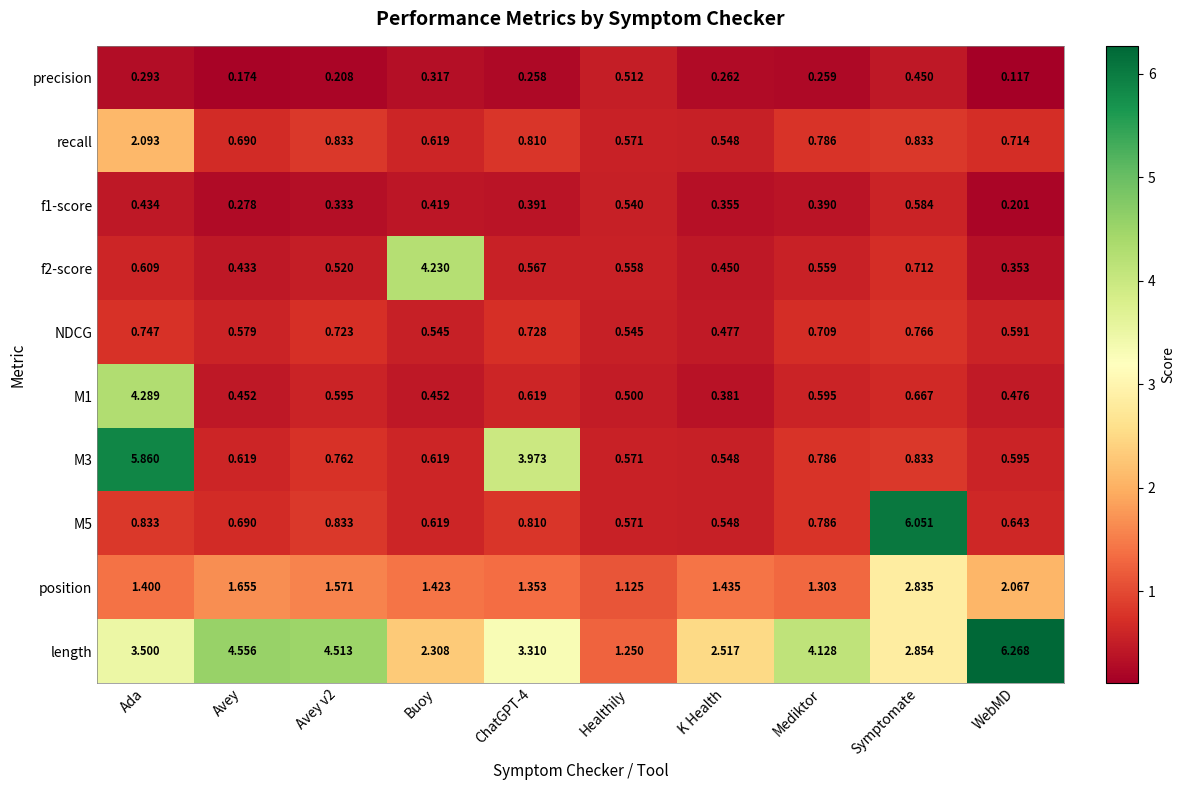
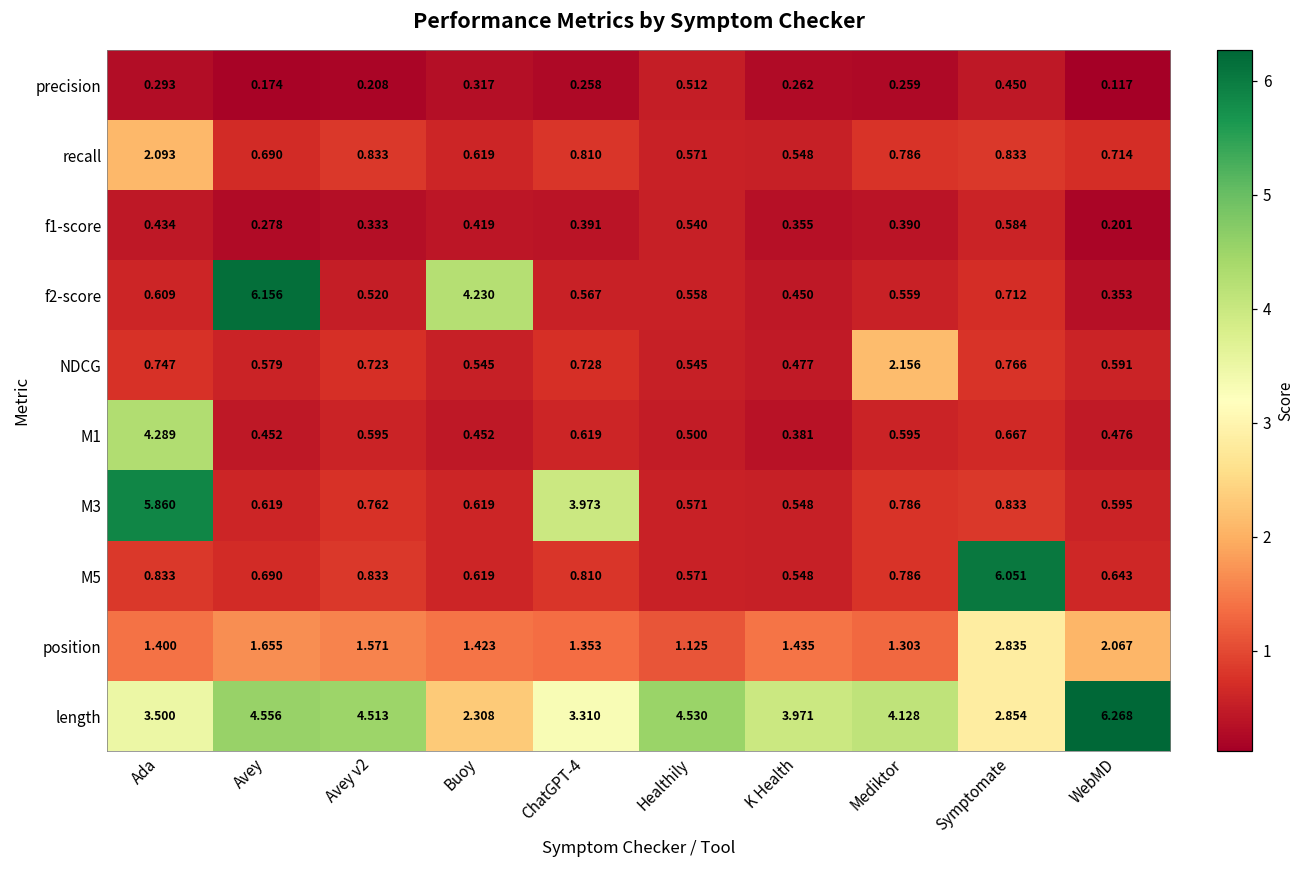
  {
    "precision": {
      "Ada": 0.293,
      "Avey": 0.174,
      "Avey v2": 0.208,
      "Buoy": 0.317,
      "ChatGPT-4": 0.258,
      "Healthily": 0.512,
      "K Health": 0.262,
      "Mediktor": 0.259,
      "Symptomate": 0.450,
      "WebMD": 0.117
    },
    "recall": {
      "Ada": 2.093,
      "Avey": 0.690,
      "Avey v2": 0.833,
      "Buoy": 0.619,
      "ChatGPT-4": 0.810,
      "Healthily": 0.571,
      "K Health": 0.548,
      "Mediktor": 0.786,
      "Symptomate": 0.833,
      "WebMD": 0.714
    },
    "f1-score": {
      "Ada": 0.434,
      "Avey": 0.278,
      "Avey v2": 0.333,
      "Buoy": 0.419,
      "ChatGPT-4": 0.391,
      "Healthily": 0.540,
      "K Health": 0.355,
      "Mediktor": 0.390,
      "Symptomate": 0.584,
      "WebMD": 0.201
    },
    "f2-score": {
      "Ada": 0.609,
-     "Avey": 0.433,
+     "Avey": 6.156,
      "Avey v2": 0.520,
      "Buoy": 4.230,
      "ChatGPT-4": 0.567,
      "Healthily": 0.558,
      "K Health": 0.450,
      "Mediktor": 0.559,
      "Symptomate": 0.712,
      "WebMD": 0.353
    },
    "NDCG": {
      "Ada": 0.747,
      "Avey": 0.579,
      "Avey v2": 0.723,
      "Buoy": 0.545,
      "ChatGPT-4": 0.728,
      "Healthily": 0.545,
      "K Health": 0.477,
-     "Mediktor": 0.709,
+     "Mediktor": 2.156,
      "Symptomate": 0.766,
      "WebMD": 0.591
    },
    "M1": {
      "Ada": 4.289,
      "Avey": 0.452,
      "Avey v2": 0.595,
      "Buoy": 0.452,
      "ChatGPT-4": 0.619,
      "Healthily": 0.500,
      "K Health": 0.381,
      "Mediktor": 0.595,
      "Symptomate": 0.667,
      "WebMD": 0.476
    },
    "M3": {
      "Ada": 5.860,
      "Avey": 0.619,
      "Avey v2": 0.762,
      "Buoy": 0.619,
      "ChatGPT-4": 3.973,
      "Healthily": 0.571,
      "K Health": 0.548,
      "Mediktor": 0.786,
      "Symptomate": 0.833,
      "WebMD": 0.595
    },
    "M5": {
      "Ada": 0.833,
      "Avey": 0.690,
      "Avey v2": 0.833,
      "Buoy": 0.619,
      "ChatGPT-4": 0.810,
      "Healthily": 0.571,
      "K Health": 0.548,
      "Mediktor": 0.786,
      "Symptomate": 6.051,
      "WebMD": 0.643
    },
    "position": {
      "Ada": 1.400,
      "Avey": 1.655,
      "Avey v2": 1.571,
      "Buoy": 1.423,
      "ChatGPT-4": 1.353,
      "Healthily": 1.125,
      "K Health": 1.435,
      "Mediktor": 1.303,
      "Symptomate": 2.835,
      "WebMD": 2.067
    },
    "length": {
      "Ada": 3.500,
      "Avey": 4.556,
      "Avey v2": 4.513,
      "Buoy": 2.308,
      "ChatGPT-4": 3.310,
-     "Healthily": 1.250,
-     "K Health": 2.517,
+     "Healthily": 4.530,
+     "K Health": 3.971,
      "Mediktor": 4.128,
      "Symptomate": 2.854,
      "WebMD": 6.268
    }
  }
